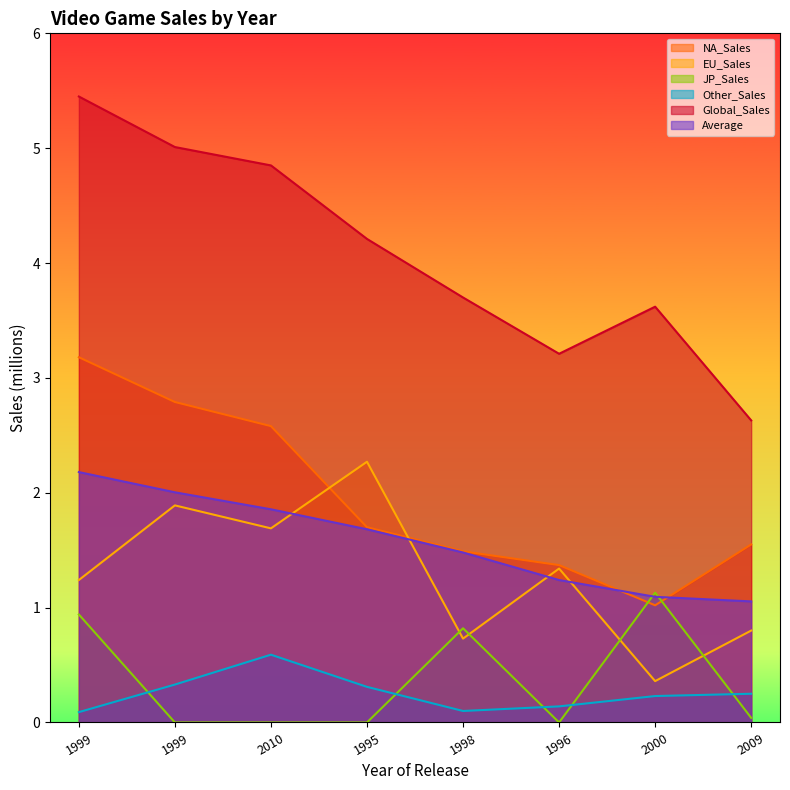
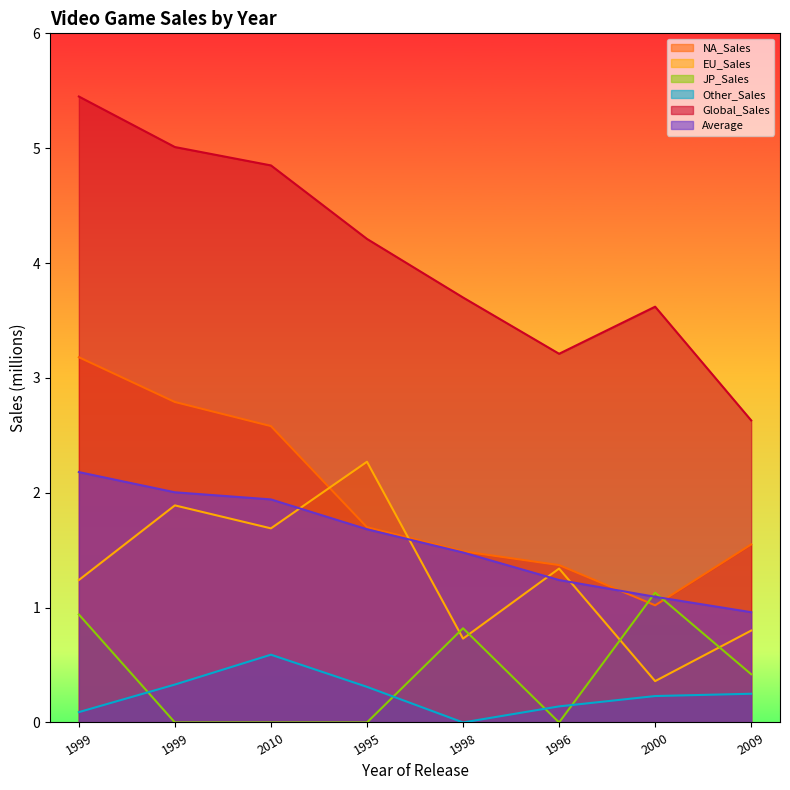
  {
    "JP_Sales": {
      "2010": 0.00,
      "1995": 0.00,
      "1998": 0.82,
      "1996": 0.00,
      "2000": 1.13,
-     "2009": 0.04
+     "2009": 0.42
    },
    "Other_Sales": {
      "2010": 0.6,
      "1995": 0.3,
-     "1998": 0.1,
+     "1998": 0.0,
      "1996": 0.14,
      "2000": 0.23,
      "2009": 0.25
    },
    "Global_Sales": {
      "2010": 4.85,
      "1995": 4.21,
      "1998": 3.70,
      "1996": 3.21,
      "2000": 3.62,
      "2009": 2.63
    },
    "Average": {
-     "2010": 1.86,
+     "2010": 1.94,
      "1996": 1.24,
      "2000": 1.09,
-     "2009": 1.05
+     "2009": 0.96
    }
  }
